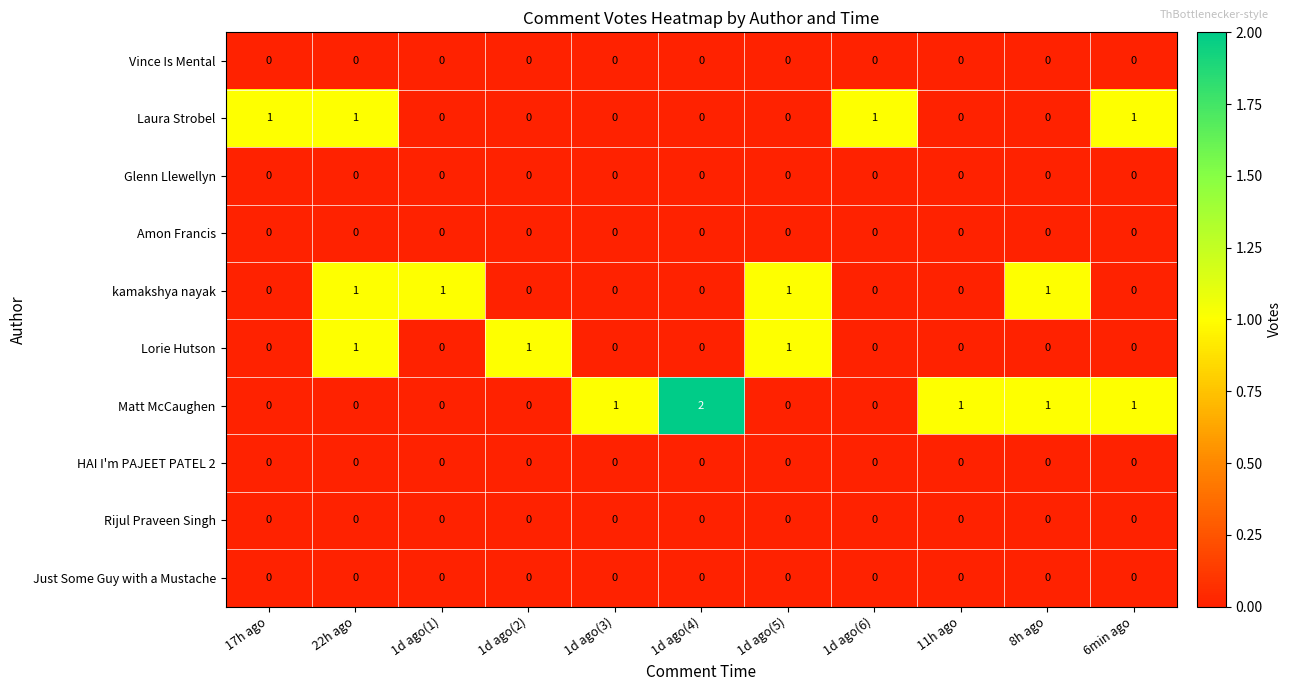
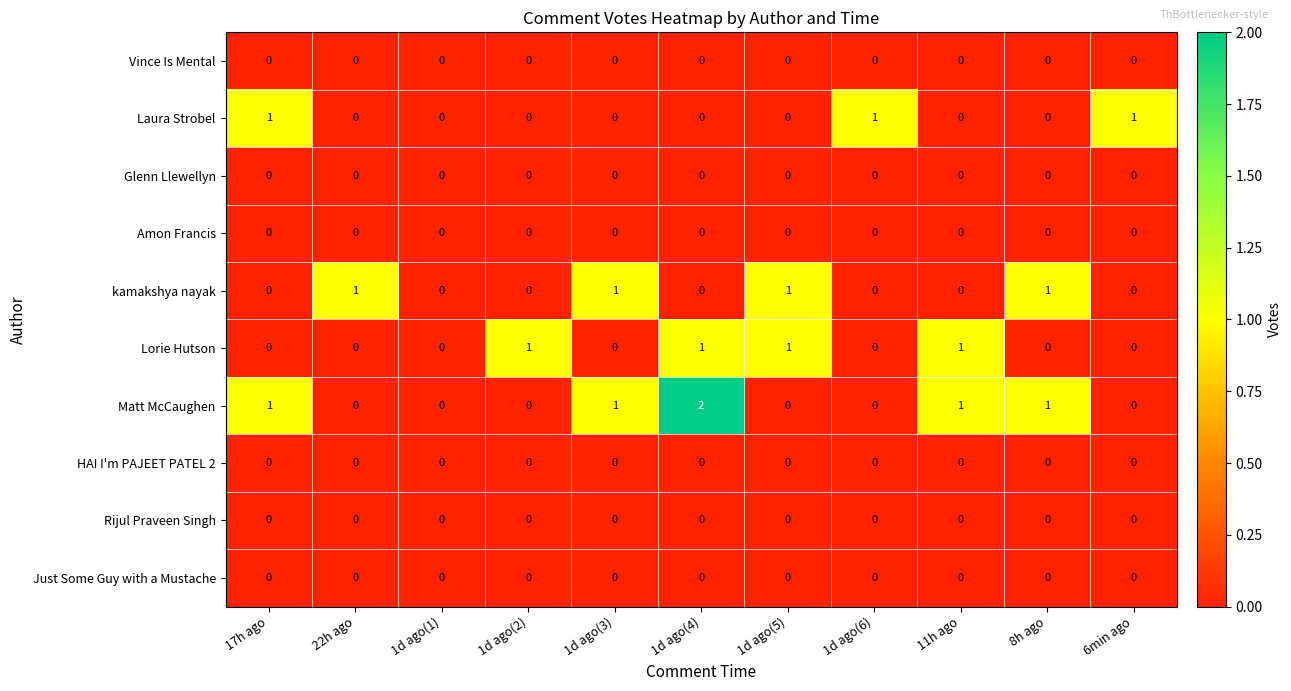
  {
    "Vince Is Mental": {
      "17h ago": 0,
      "22h ago": 0,
      "1d ago(1)": 0,
      "1d ago(2)": 0,
      "1d ago(3)": 0,
      "1d ago(4)": 0,
      "1d ago(5)": 0,
      "1d ago(6)": 0,
      "11h ago": 0,
      "8h ago": 0,
      "6min ago": 0
    },
    "Laura Strobel": {
      "17h ago": 1,
-     "22h ago": 1,
+     "22h ago": 0,
      "1d ago(1)": 0,
      "1d ago(2)": 0,
      "1d ago(3)": 0,
      "1d ago(4)": 0,
      "1d ago(5)": 0,
      "1d ago(6)": 1,
      "11h ago": 0,
      "8h ago": 0,
      "6min ago": 1
    },
    "Glenn Llewellyn": {
      "17h ago": 0,
      "22h ago": 0,
      "1d ago(1)": 0,
      "1d ago(2)": 0,
      "1d ago(3)": 0,
      "1d ago(4)": 0,
      "1d ago(5)": 0,
      "1d ago(6)": 0,
      "11h ago": 0,
      "8h ago": 0,
      "6min ago": 0
    },
    "Amon Francis": {
      "17h ago": 0,
      "22h ago": 0,
      "1d ago(1)": 0,
      "1d ago(2)": 0,
      "1d ago(3)": 0,
      "1d ago(4)": 0,
      "1d ago(5)": 0,
      "1d ago(6)": 0,
      "11h ago": 0,
      "8h ago": 0,
      "6min ago": 0
    },
    "kamakshya nayak": {
      "17h ago": 0,
      "22h ago": 1,
-     "1d ago(1)": 1,
+     "1d ago(1)": 0,
      "1d ago(2)": 0,
-     "1d ago(3)": 0,
+     "1d ago(3)": 1,
      "1d ago(4)": 0,
      "1d ago(5)": 1,
      "1d ago(6)": 0,
      "11h ago": 0,
      "8h ago": 1,
      "6min ago": 0
    },
    "Lorie Hutson": {
      "17h ago": 0,
-     "22h ago": 1,
+     "22h ago": 0,
      "1d ago(1)": 0,
      "1d ago(2)": 1,
      "1d ago(3)": 0,
-     "1d ago(4)": 0,
+     "1d ago(4)": 1,
      "1d ago(5)": 1,
      "1d ago(6)": 0,
-     "11h ago": 0,
+     "11h ago": 1,
      "8h ago": 0,
      "6min ago": 0
    },
    "Matt McCaughen": {
-     "17h ago": 0,
+     "17h ago": 1,
      "22h ago": 0,
      "1d ago(1)": 0,
      "1d ago(2)": 0,
      "1d ago(3)": 1,
      "1d ago(4)": 2,
      "1d ago(5)": 0,
      "1d ago(6)": 0,
      "11h ago": 1,
      "8h ago": 1,
-     "6min ago": 1
+     "6min ago": 0
    },
    "HAI I'm PAJEET PATEL 2": {
      "17h ago": 0,
      "22h ago": 0,
      "1d ago(1)": 0,
      "1d ago(2)": 0,
      "1d ago(3)": 0,
      "1d ago(4)": 0,
      "1d ago(5)": 0,
      "1d ago(6)": 0,
      "11h ago": 0,
      "8h ago": 0,
      "6min ago": 0
    },
    "Rijul Praveen Singh": {
      "17h ago": 0,
      "22h ago": 0,
      "1d ago(1)": 0,
      "1d ago(2)": 0,
      "1d ago(3)": 0,
      "1d ago(4)": 0,
      "1d ago(5)": 0,
      "1d ago(6)": 0,
      "11h ago": 0,
      "8h ago": 0,
      "6min ago": 0
    },
    "Just Some Guy with a Mustache": {
      "17h ago": 0,
      "22h ago": 0,
      "1d ago(1)": 0,
      "1d ago(2)": 0,
      "1d ago(3)": 0,
      "1d ago(4)": 0,
      "1d ago(5)": 0,
      "1d ago(6)": 0,
      "11h ago": 0,
      "8h ago": 0,
      "6min ago": 0
    }
  }
